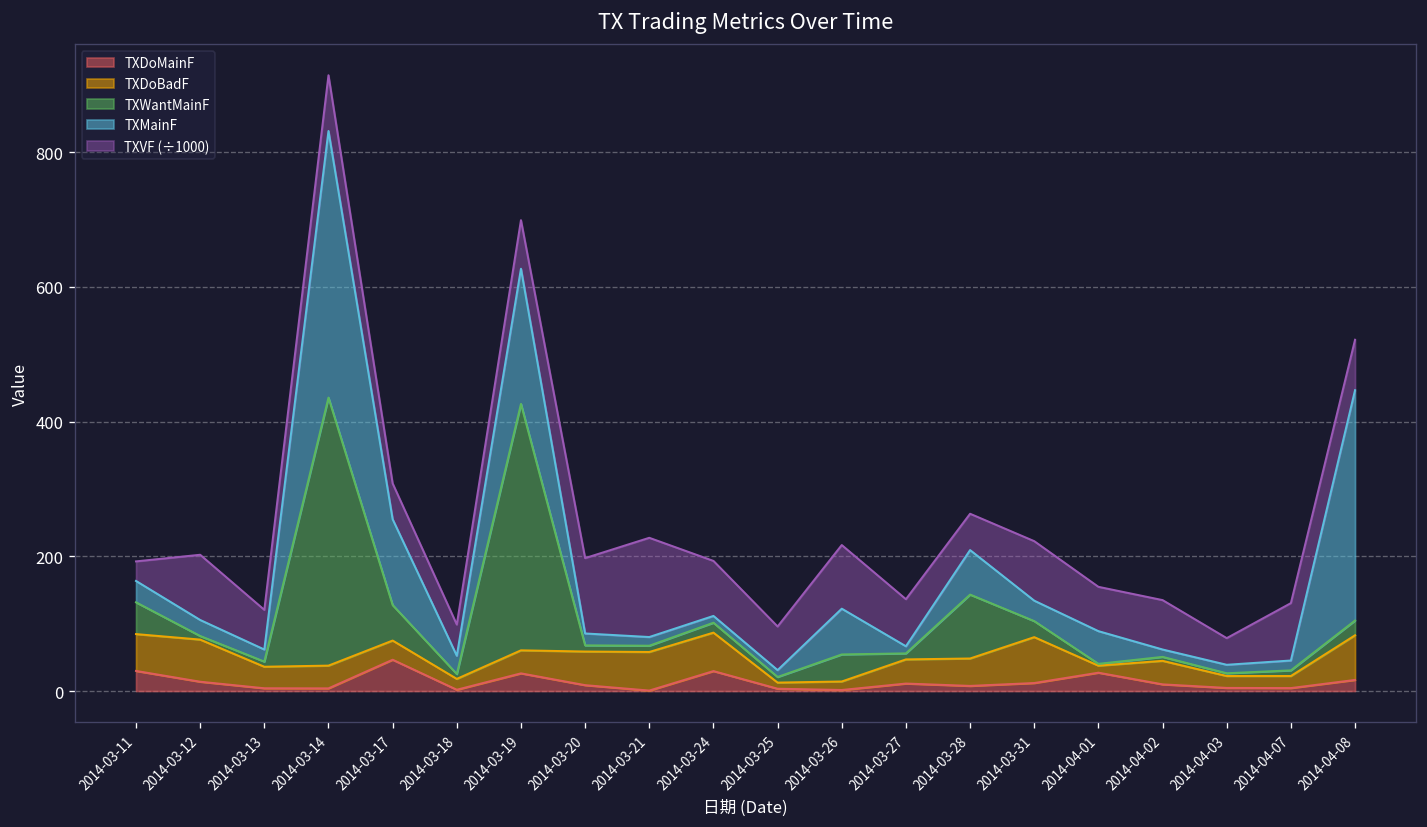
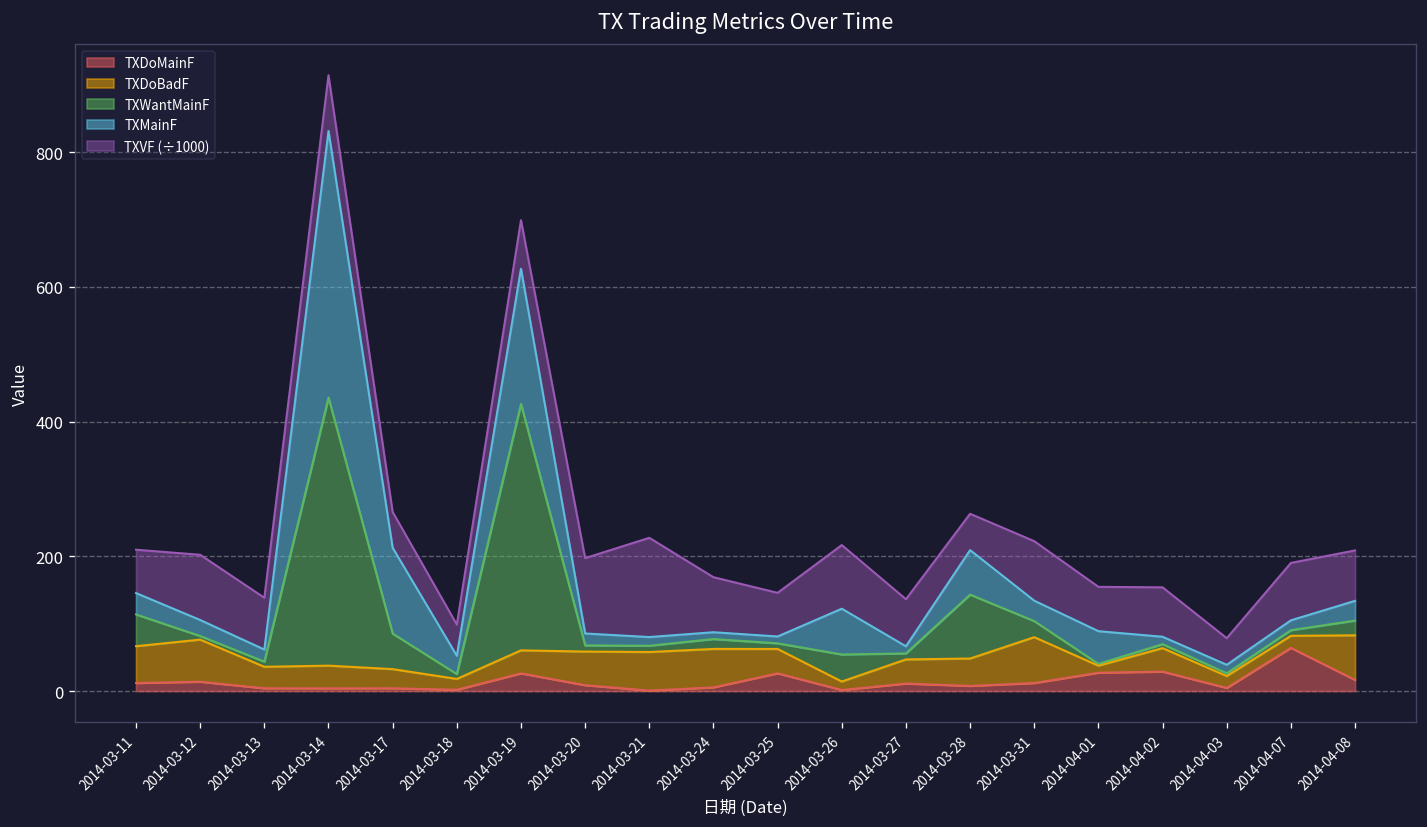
  {
    "TXDoMainF": {
-     "2014-03-11": 30,
+     "2014-03-11": 10,
      "2014-03-12": 10,
      "2014-03-13": 0,
      "2014-03-14": 0,
-     "2014-03-17": 50,
+     "2014-03-17": 0,
      "2014-03-18": 0,
      "2014-03-19": 30,
      "2014-03-20": 10,
      "2014-03-21": 0,
-     "2014-03-24": 30,
-     "2014-03-25": 0,
+     "2014-03-24": 10,
+     "2014-03-25": 30,
      "2014-03-26": 0,
      "2014-03-27": 10,
      "2014-03-28": 10,
      "2014-03-31": 10,
      "2014-04-01": 30,
-     "2014-04-02": 10,
+     "2014-04-02": 30,
      "2014-04-03": 0,
-     "2014-04-07": 0,
+     "2014-04-07": 60,
      "2014-04-08": 20
    },
    "TXDoBadF": {
      "2014-03-11": 50,
      "2014-03-12": 60,
      "2014-03-13": 30,
      "2014-03-14": 30,
      "2014-03-17": 30,
      "2014-03-18": 20,
      "2014-03-19": 30,
      "2014-03-20": 50,
      "2014-03-21": 60,
      "2014-03-24": 60,
-     "2014-03-25": 10,
+     "2014-03-25": 40,
      "2014-03-26": 10,
      "2014-03-27": 40,
      "2014-03-28": 40,
      "2014-03-31": 70,
      "2014-04-02": 30,
      "2014-04-07": 20,
      "2014-04-08": 70
    },
    "TXWantMainF": {
      "2014-03-11": 50,
      "2014-03-12": 10,
      "2014-03-13": 10,
      "2014-03-14": 400,
      "2014-03-17": 50,
      "2014-03-18": 10,
      "2014-03-19": 370,
      "2014-03-20": 10,
      "2014-03-21": 10,
      "2014-03-24": 10,
      "2014-03-25": 10,
      "2014-03-26": 40,
      "2014-03-27": 10,
      "2014-03-28": 90,
      "2014-03-31": 20,
      "2014-04-02": 10,
      "2014-04-07": 10,
      "2014-04-08": 20
    },
    "TXMainF": {
      "2014-03-11": 30,
      "2014-03-12": 20,
      "2014-03-13": 20,
      "2014-03-14": 400,
      "2014-03-17": 130,
      "2014-03-18": 30,
      "2014-03-19": 200,
      "2014-03-20": 20,
      "2014-03-21": 10,
      "2014-03-24": 10,
      "2014-03-25": 10,
      "2014-03-26": 70,
      "2014-03-27": 10,
      "2014-03-28": 70,
      "2014-03-31": 30,
      "2014-04-01": 50,
      "2014-04-02": 10,
      "2014-04-03": 10,
      "2014-04-07": 10,
-     "2014-04-08": 340
+     "2014-04-08": 30
    },
    "TXVF (÷1000)": {
-     "2014-03-11": 30,
+     "2014-03-11": 60,
      "2014-03-12": 100,
-     "2014-03-13": 60,
+     "2014-03-13": 80,
      "2014-03-14": 80,
      "2014-03-17": 50,
      "2014-03-18": 50,
      "2014-03-19": 70,
      "2014-03-20": 110,
      "2014-03-21": 150,
      "2014-03-24": 80,
      "2014-03-25": 60,
      "2014-03-26": 90,
      "2014-03-27": 70,
      "2014-03-28": 50,
      "2014-03-31": 90,
      "2014-04-01": 70,
      "2014-04-02": 70,
      "2014-04-03": 40,
      "2014-04-07": 90,
      "2014-04-08": 70
    }
  }
